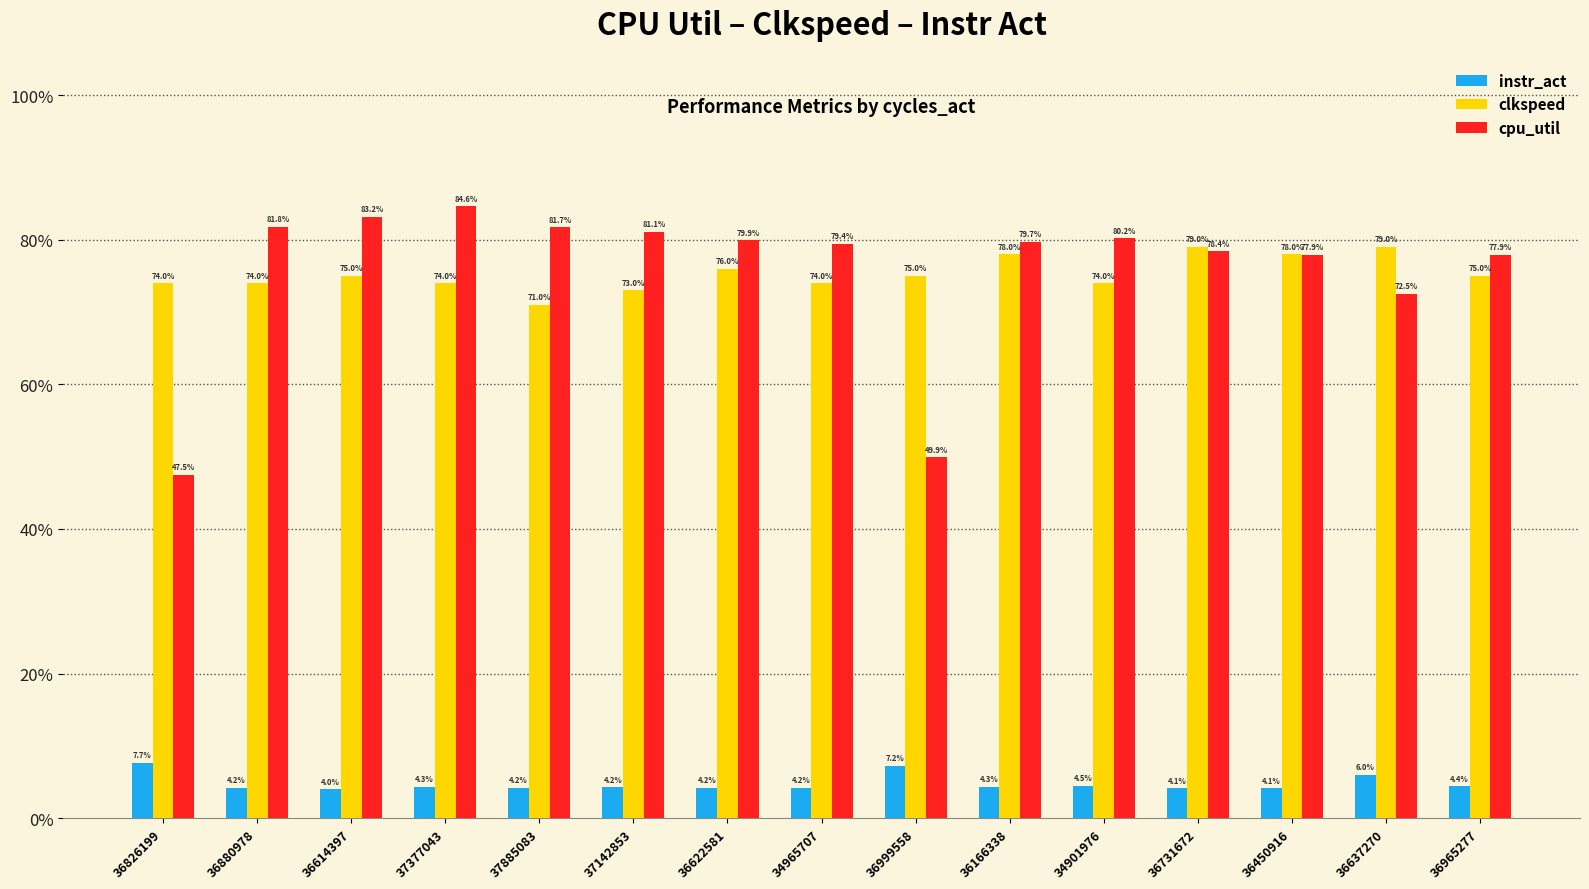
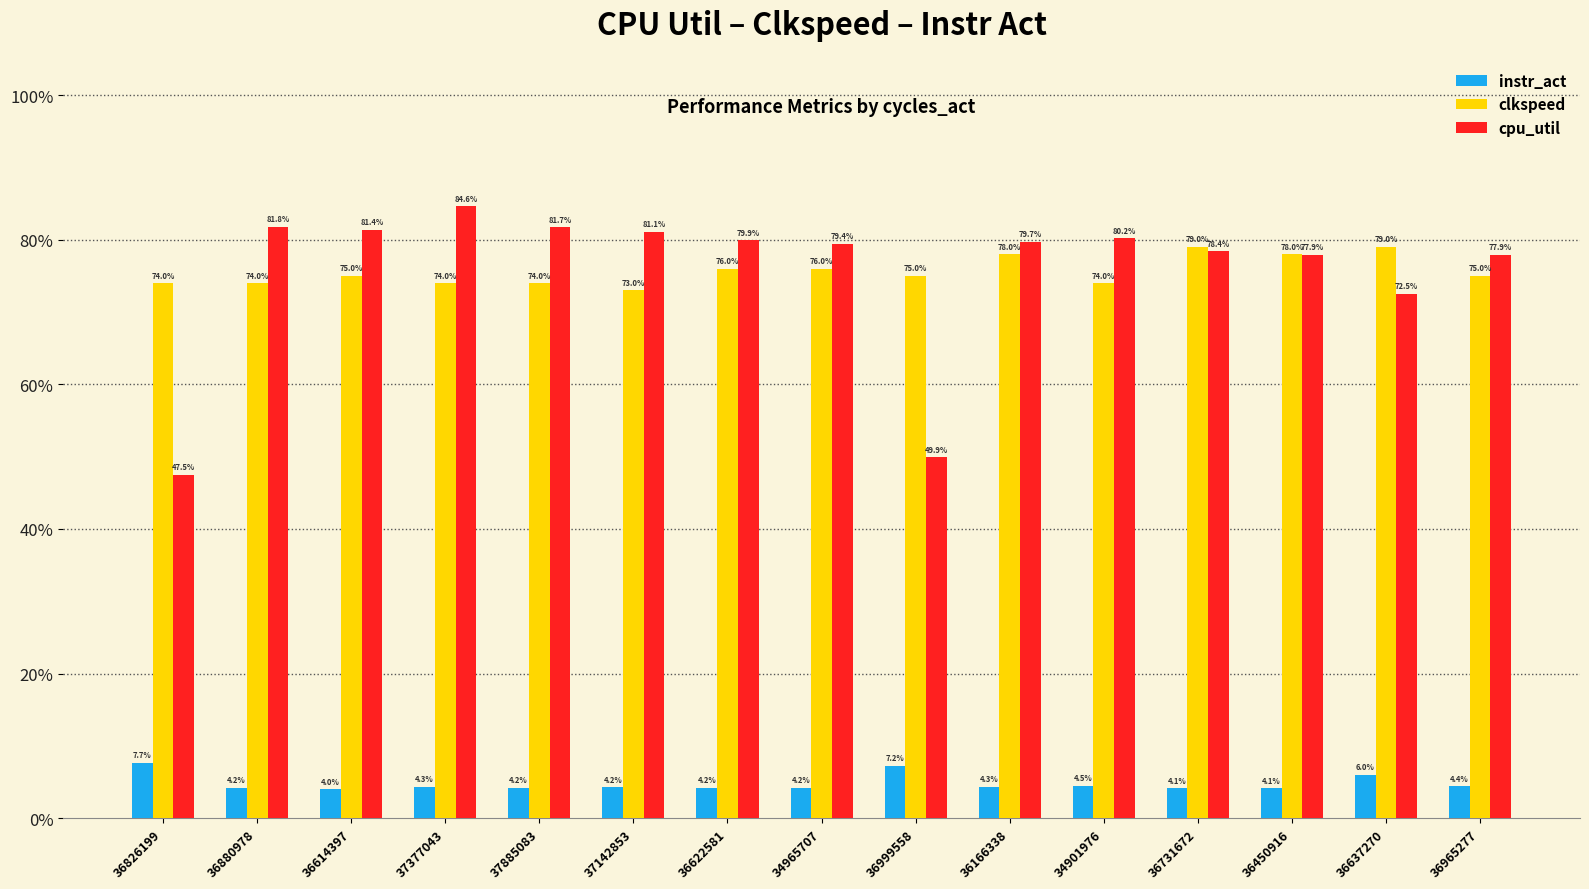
  {
    "instr_act": {
      "36826199": "7.7%",
      "36880978": "4.2%",
      "36614397": "4.0%",
      "37377043": "4.3%",
      "37885083": "4.2%",
      "37142853": "4.2%",
      "36622581": "4.2%",
      "34965707": "4.2%",
      "36999558": "7.2%",
      "36166338": "4.3%",
      "34901976": "4.5%",
      "36731672": "4.1%",
      "36450916": "4.1%",
      "36637270": "6.0%",
      "36965277": "4.4%"
    },
    "clkspeed": {
      "36826199": "74.0%",
      "36880978": "74.0%",
      "36614397": "75.0%",
      "37377043": "74.0%",
-     "37885083": "71.0%",
+     "37885083": "74.0%",
      "37142853": "73.0%",
      "36622581": "76.0%",
-     "34965707": "74.0%",
+     "34965707": "76.0%",
      "36999558": "75.0%",
      "36166338": "78.0%",
      "34901976": "74.0%",
      "36731672": "79.0%",
      "36450916": "78.0%",
      "36637270": "79.0%",
      "36965277": "75.0%"
    },
    "cpu_util": {
      "36826199": "47.5%",
      "36880978": "81.8%",
-     "36614397": "83.2%",
+     "36614397": "81.4%",
      "37377043": "84.6%",
      "37885083": "81.7%",
      "37142853": "81.1%",
      "36622581": "79.9%",
      "34965707": "79.4%",
      "36999558": "49.9%",
      "36166338": "79.7%",
      "34901976": "80.2%",
      "36731672": "78.4%",
      "36450916": "77.9%",
      "36637270": "72.5%",
      "36965277": "77.9%"
    }
  }
